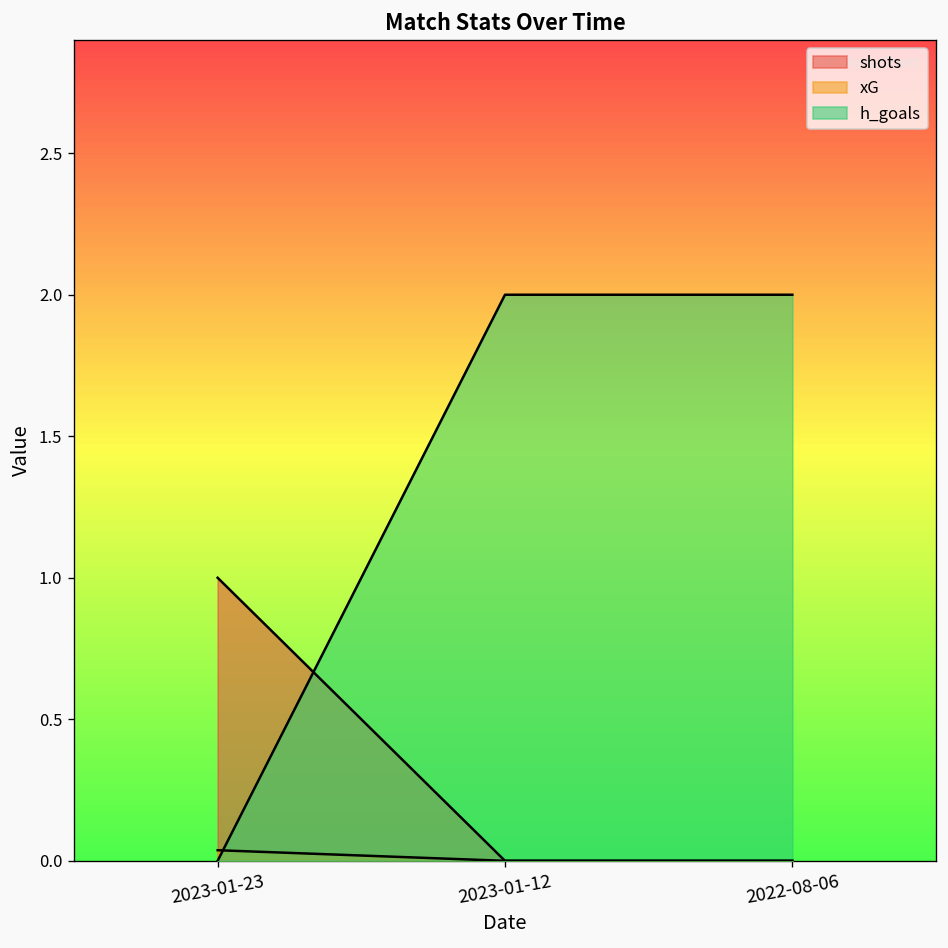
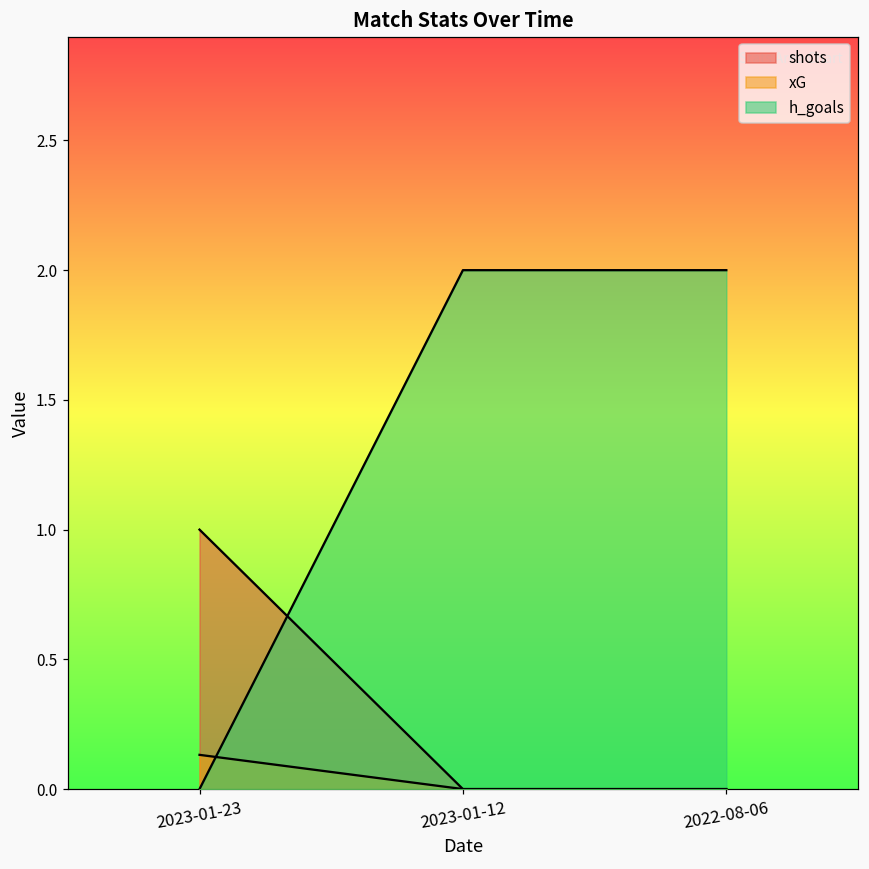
  {
    "shots": {
      "2023-01-23": 1.00
    },
    "xG": {
-     "2023-01-23": 0.04
+     "2023-01-23": 0.13
    },
    "h_goals": {
      "2023-01-23": 0.00,
      "2023-01-12": 2.00,
      "2022-08-06": 2.00
    }
  }
